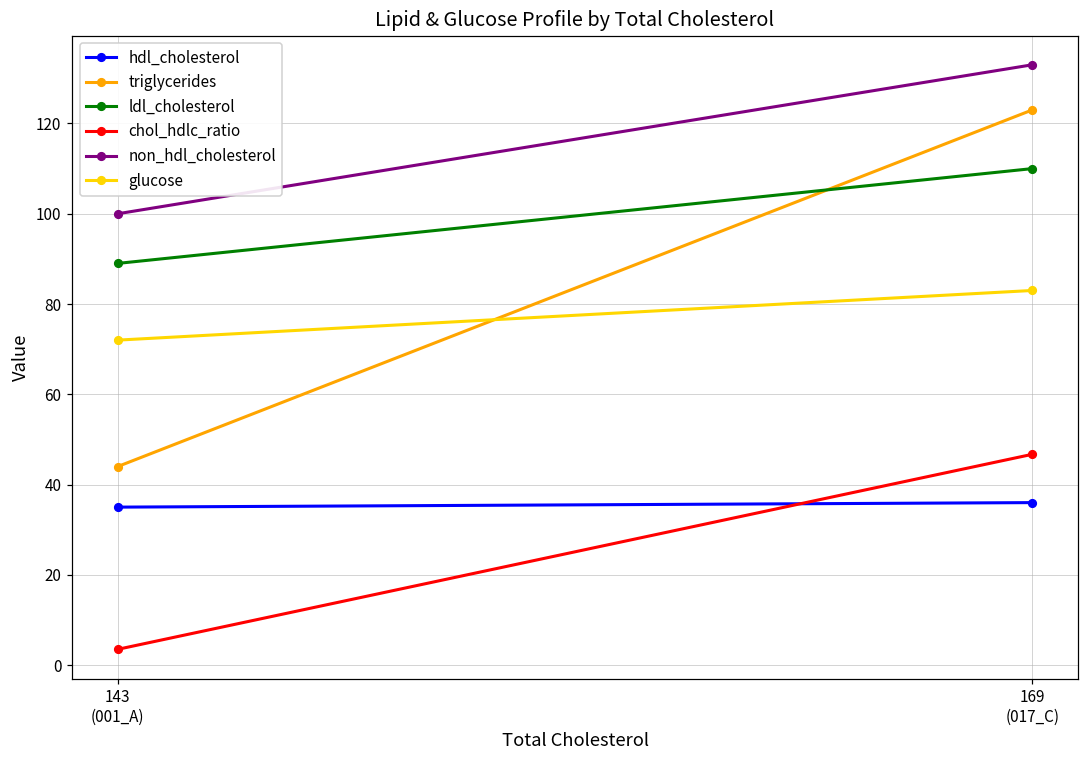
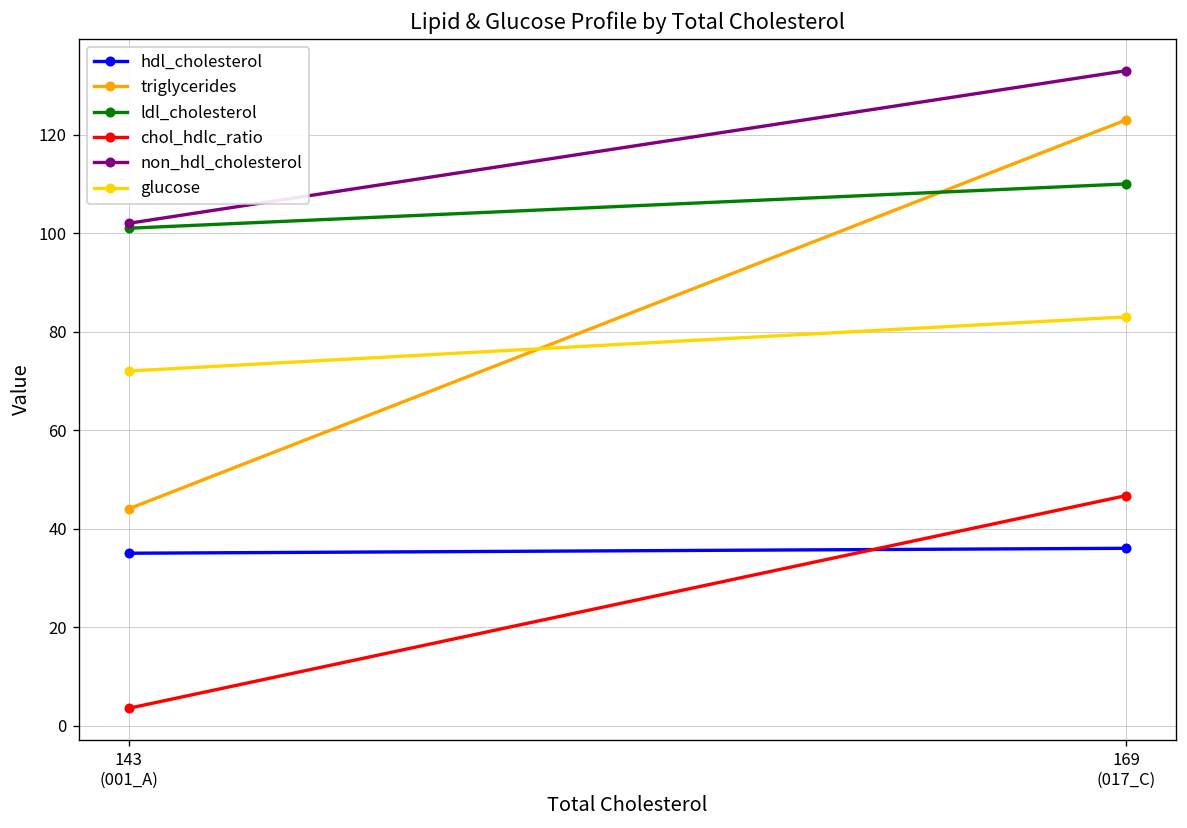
  {
    "hdl_cholesterol": {
      "143 (001_A)": 35,
      "169 (017_C)": 36
    },
    "ldl_cholesterol": {
-     "143 (001_A)": 89,
+     "143 (001_A)": 101,
      "169 (017_C)": 110
    },
    "chol_hdlc_ratio": {
      "143 (001_A)": 4,
      "169 (017_C)": 47
    },
    "non_hdl_cholesterol": {
-     "143 (001_A)": 100,
+     "143 (001_A)": 102,
      "169 (017_C)": 133
    }
  }
